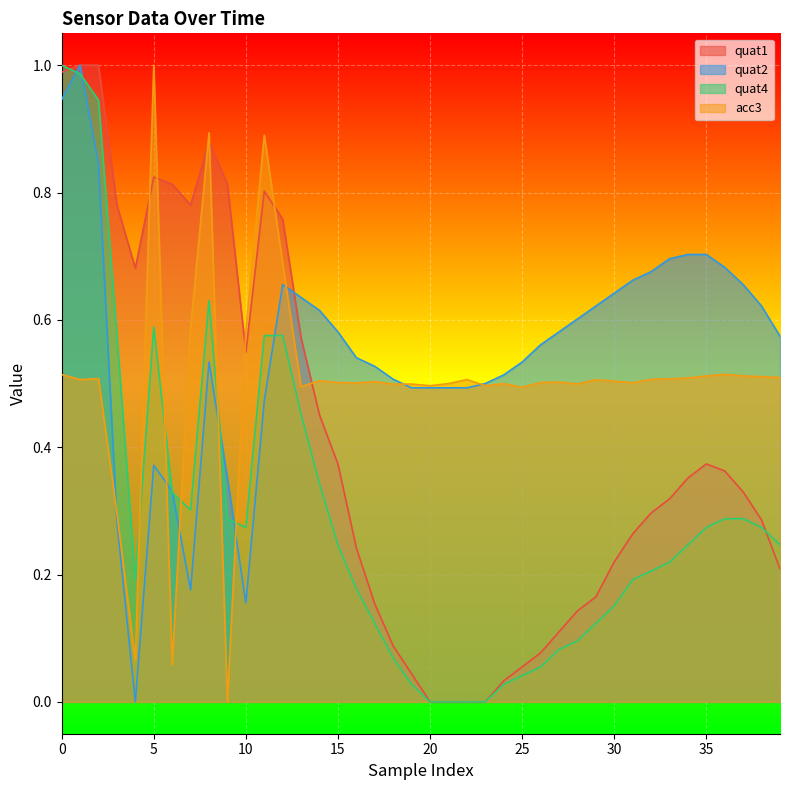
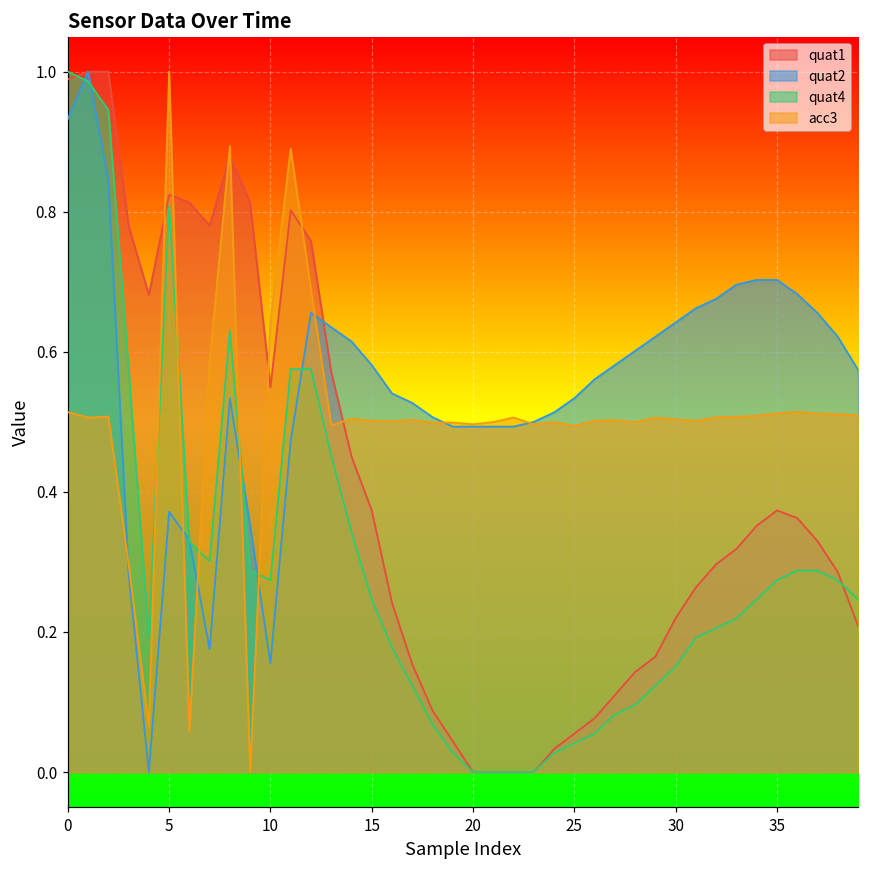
  {
    "quat1": {
      "0": 0.99,
      "5": 0.82,
      "10": 0.55,
      "15": 0.37,
      "25": 0.05,
      "30": 0.22,
      "35": 0.37
    },
    "quat2": {
-     "0": 0.95,
+     "0": 0.93,
      "5": 0.37,
      "10": 0.16,
      "15": 0.58,
      "25": 0.53,
      "30": 0.64,
      "35": 0.70
    },
    "quat4": {
      "0": 1.00,
-     "5": 0.59,
+     "5": 0.81,
      "10": 0.27,
      "15": 0.25,
      "25": 0.04,
      "30": 0.15,
      "35": 0.27
    },
    "acc3": {
      "0": 0.51,
      "5": 1.00,
-     "10": 0.58,
+     "10": 0.64,
      "15": 0.50,
      "25": 0.49,
      "30": 0.50,
      "35": 0.51
    }
  }
